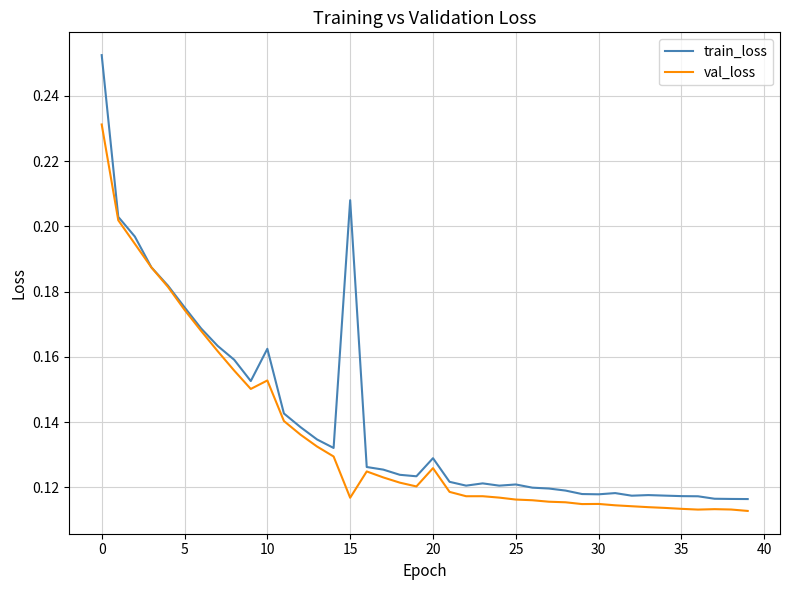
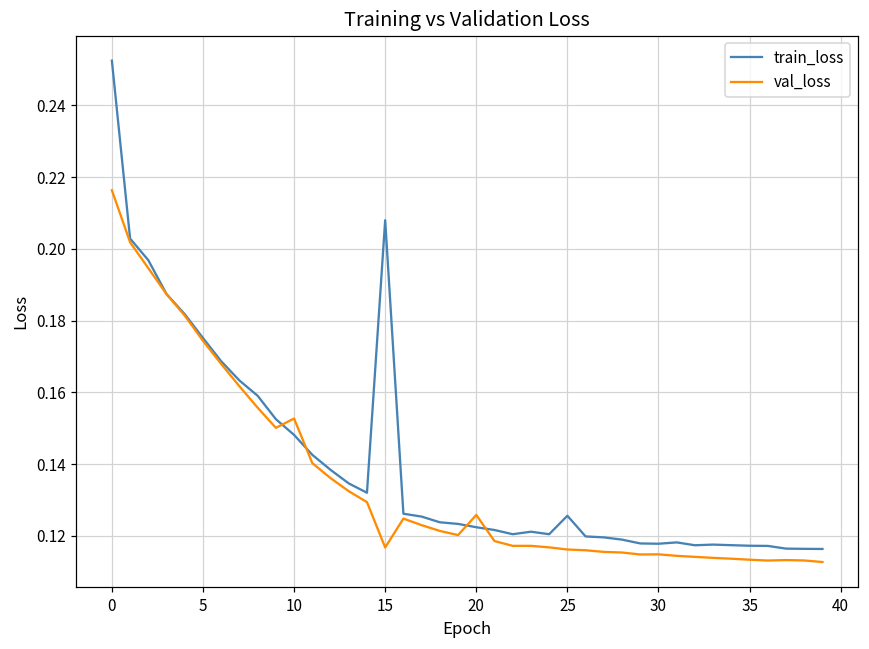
  {
    "train_loss": {
      "0": 0.252,
-     "10": 0.162,
+     "10": 0.148,
      "15": 0.208,
-     "20": 0.129,
-     "25": 0.121,
+     "20": 0.122,
+     "25": 0.126,
      "30": 0.118,
      "35": 0.117
    },
    "val_loss": {
-     "0": 0.231,
+     "0": 0.216,
      "10": 0.153,
      "15": 0.117,
      "20": 0.126,
      "25": 0.116,
      "30": 0.115,
      "35": 0.113
    }
  }
